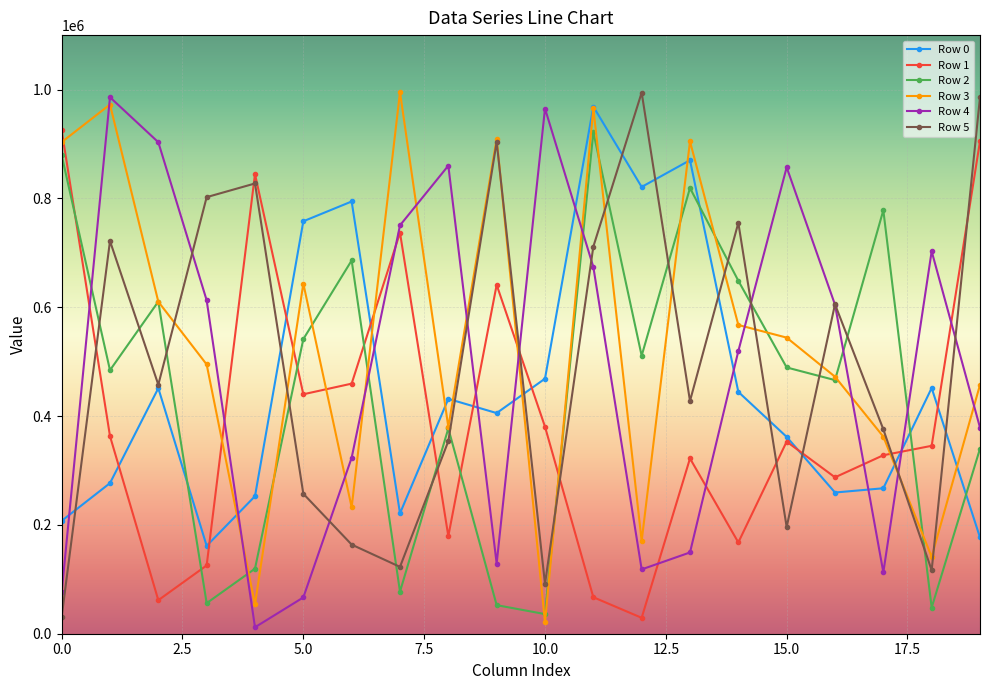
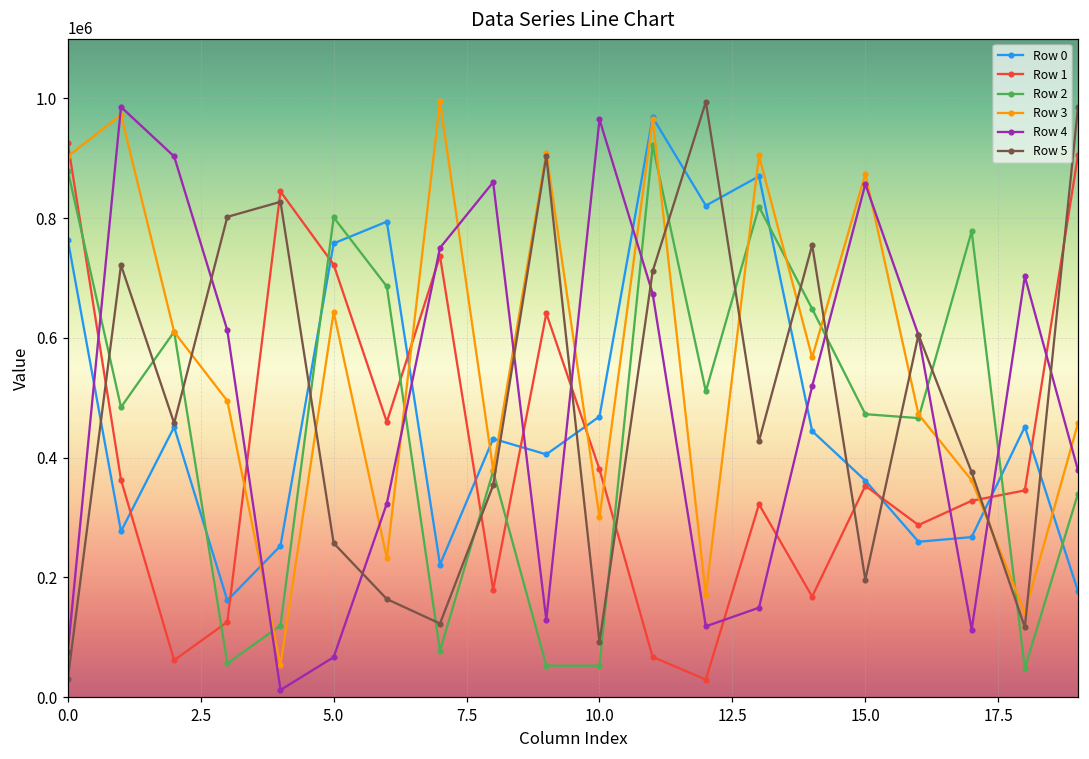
  {
    "Row 0": {
-     "0.0": 210000,
+     "0.0": 760000,
      "5.0": 760000,
      "10.0": 470000,
      "15.0": 360000
    },
    "Row 1": {
      "0.0": 930000,
-     "5.0": 440000,
+     "5.0": 720000,
      "10.0": 380000,
      "15.0": 350000
    },
    "Row 2": {
      "0.0": 880000,
-     "5.0": 540000,
-     "10.0": 40000,
-     "15.0": 490000
+     "5.0": 800000,
+     "10.0": 50000,
+     "15.0": 470000
    },
    "Row 3": {
      "0.0": 900000,
      "5.0": 640000,
-     "10.0": 20000,
-     "15.0": 540000
+     "10.0": 300000,
+     "15.0": 870000
    },
    "Row 4": {
      "0.0": 80000,
      "5.0": 70000,
      "10.0": 970000,
      "15.0": 860000
    },
    "Row 5": {
      "0.0": 30000,
      "5.0": 260000,
      "10.0": 90000,
      "15.0": 200000
    }
  }
